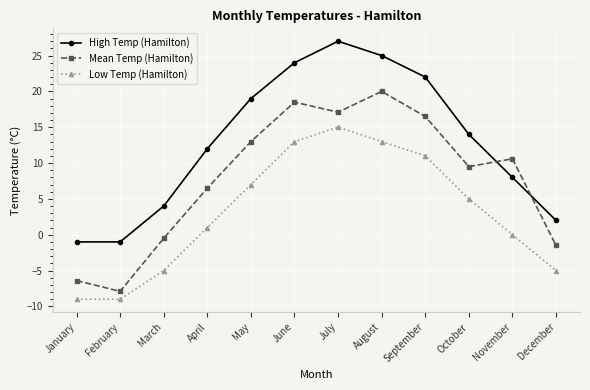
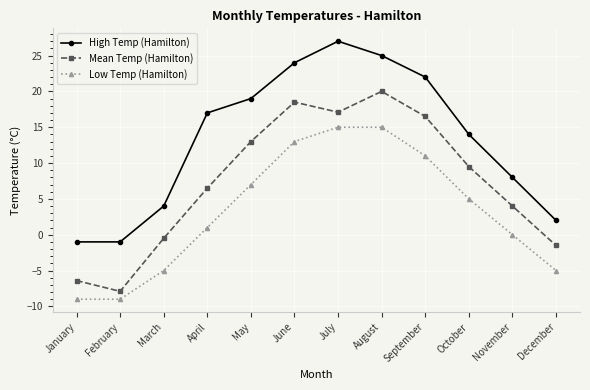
  {
    "High Temp (Hamilton)": {
      "January": -1,
      "February": -1,
      "March": 4,
-     "April": 12,
+     "April": 17,
      "May": 19,
      "June": 24,
      "July": 27,
      "August": 25,
      "September": 22,
      "October": 14,
      "November": 8,
      "December": 2
    },
    "Mean Temp (Hamilton)": {
      "January": -6,
      "February": -8,
      "March": -1,
      "April": 7,
      "May": 13,
      "June": 19,
      "July": 17,
      "August": 20,
      "September": 17,
      "October": 10,
-     "November": 11,
+     "November": 4,
      "December": -2
    },
    "Low Temp (Hamilton)": {
      "January": -9,
      "February": -9,
      "March": -5,
      "April": 1,
      "May": 7,
      "June": 13,
      "July": 15,
-     "August": 13,
+     "August": 15,
      "September": 11,
      "October": 5,
      "November": 0,
      "December": -5
    }
  }
